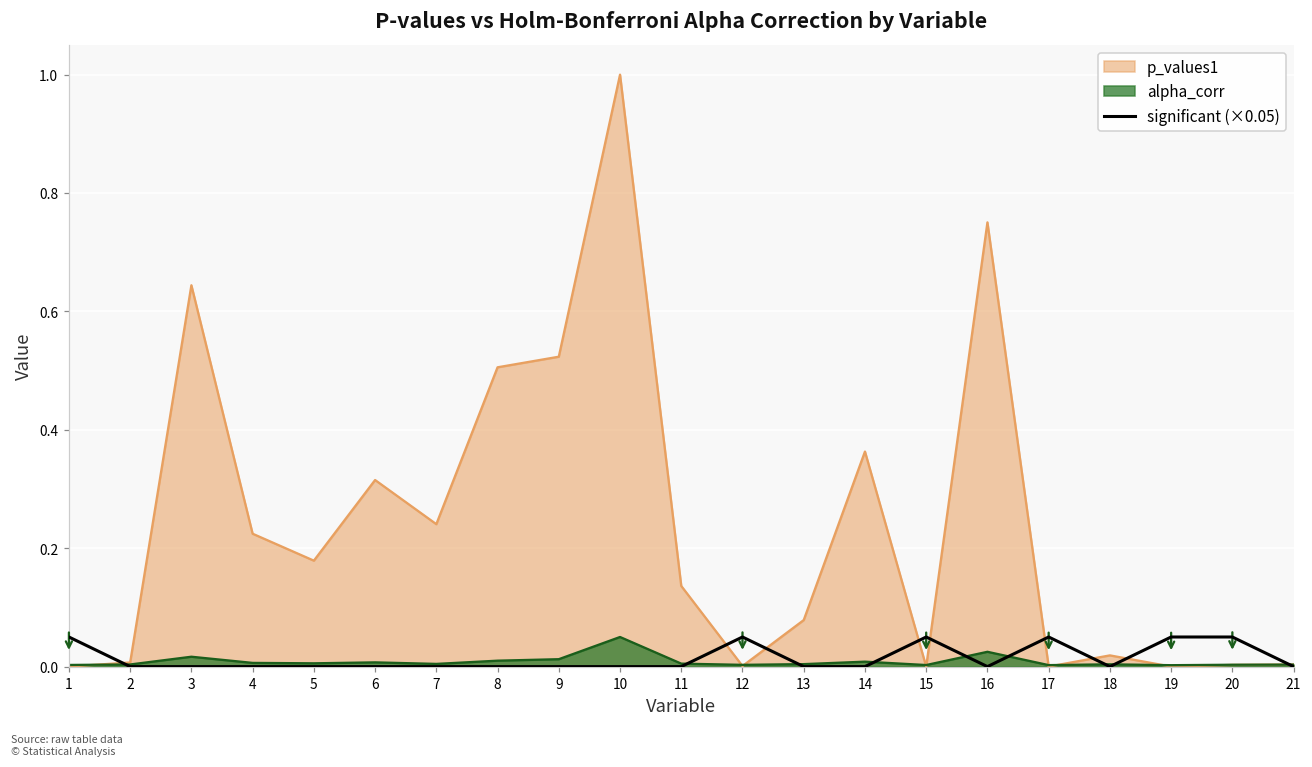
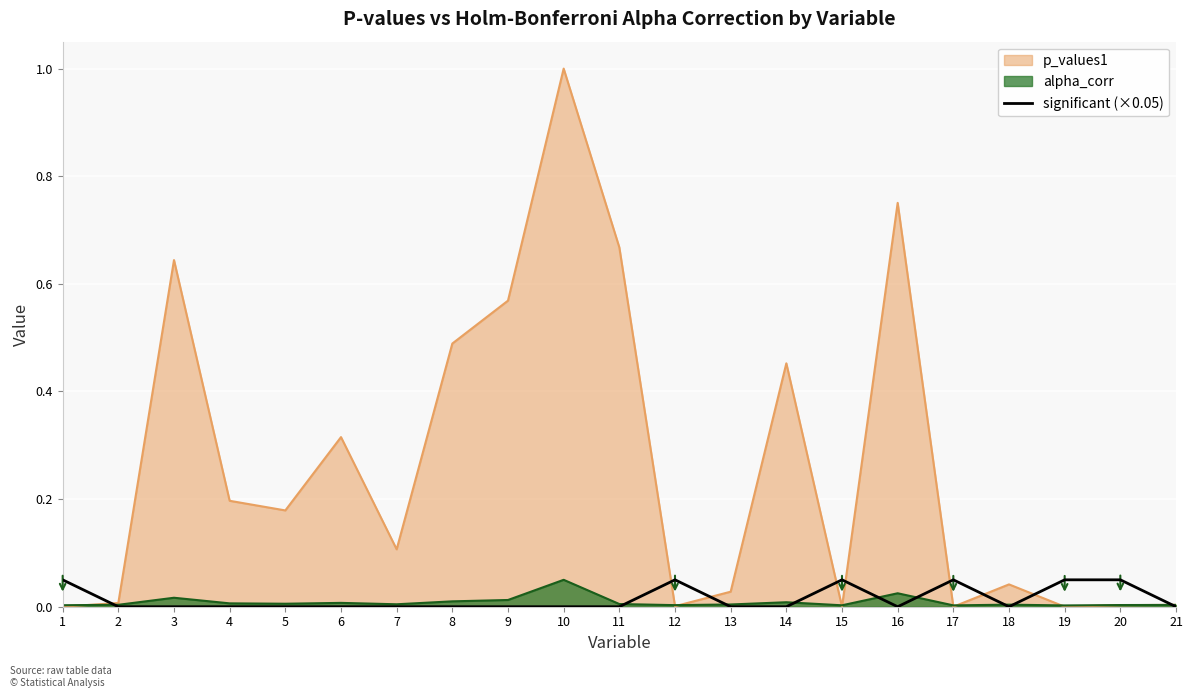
  {
    "p_values1": {
      "3": 0.64,
-     "4": 0.22,
+     "4": 0.20,
      "5": 0.18,
      "6": 0.32,
-     "7": 0.24,
-     "8": 0.51,
-     "9": 0.52,
+     "7": 0.11,
+     "8": 0.49,
+     "9": 0.57,
      "10": 1.00,
-     "11": 0.14,
-     "13": 0.08,
-     "14": 0.36,
+     "11": 0.67,
+     "13": 0.03,
+     "14": 0.45,
      "16": 0.75,
-     "18": 0.02
+     "18": 0.04
    },
    "alpha_corr": {
      "3": 0.02,
      "4": 0.01,
      "5": 0.01,
      "6": 0.01,
      "8": 0.01,
      "9": 0.01,
      "10": 0.05,
      "11": 0.00,
      "14": 0.01,
      "16": 0.03
    },
    "significant (×0.05)": {
      "1": 0.05,
      "3": 0.00,
      "4": 0.00,
      "5": 0.00,
      "6": 0.00,
      "8": 0.00,
      "9": 0.00,
      "10": 0.00,
      "11": 0.00,
      "12": 0.05,
      "14": 0.00,
      "15": 0.05,
      "16": 0.00,
      "17": 0.05,
      "19": 0.05,
      "20": 0.05
    }
  }
